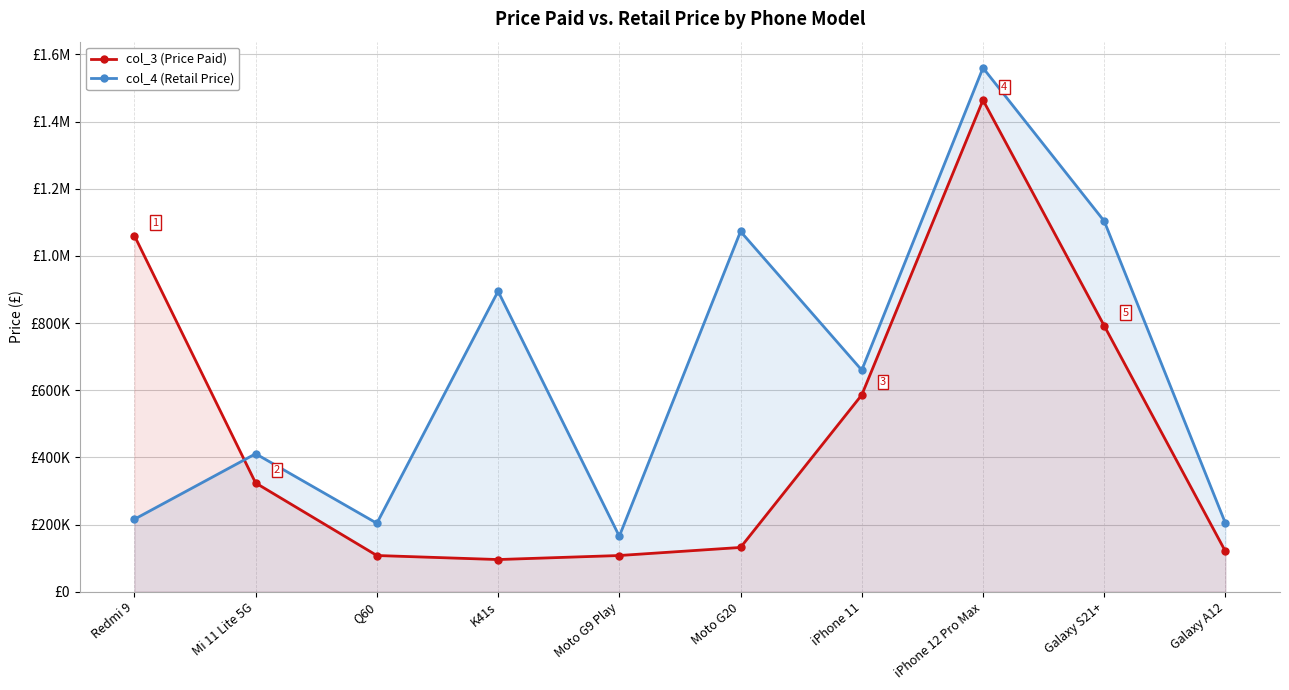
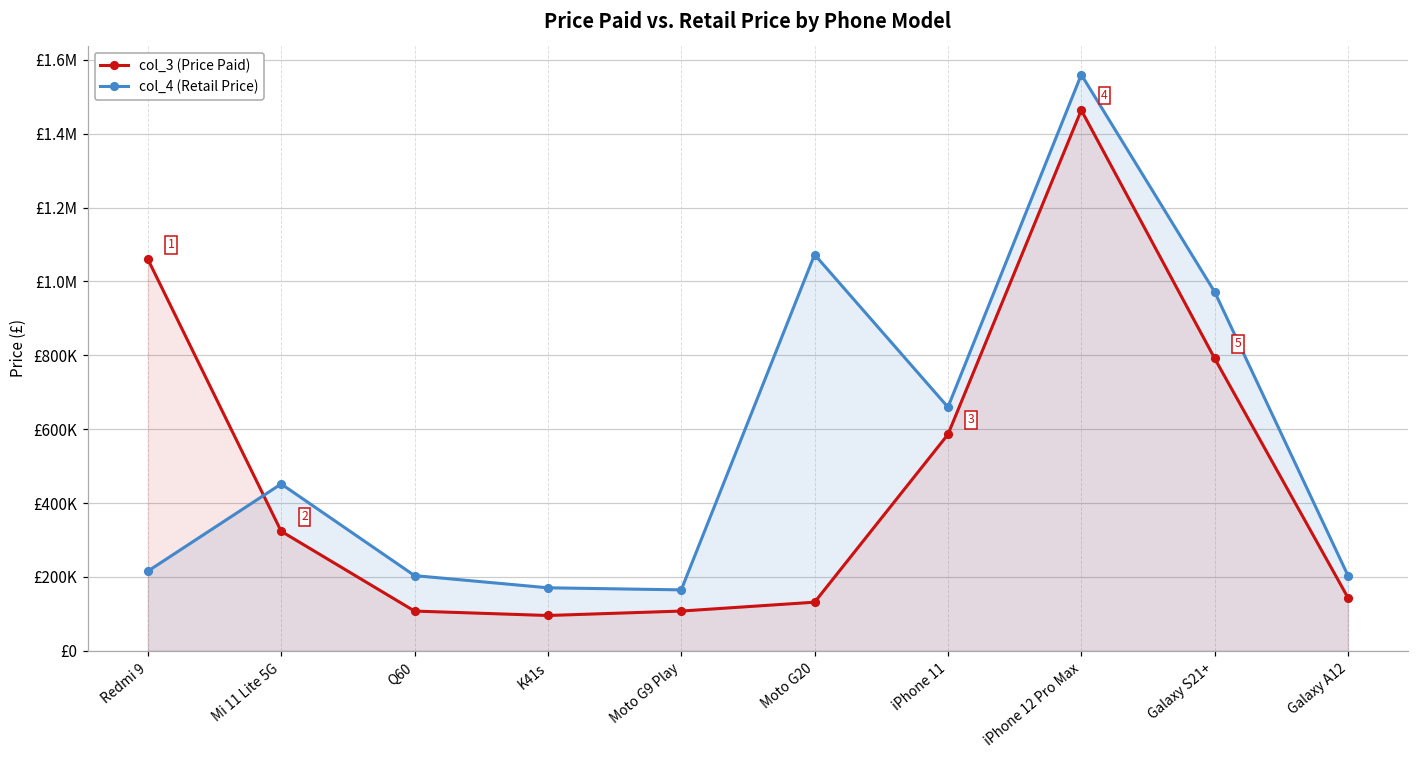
  {
    "col_3 (Price Paid)": {
      "Q60": "£110000",
      "K41s": "£100000",
      "Moto G9 Play": "£110000",
      "Moto G20": "£130000",
-     "Galaxy A12": "£120000"
+     "Galaxy A12": "£140000"
    },
    "col_4 (Retail Price)": {
      "Redmi 9": "£220000",
-     "Mi 11 Lite 5G": "£410000",
+     "Mi 11 Lite 5G": "£450000",
      "Q60": "£200000",
-     "K41s": "£890000",
+     "K41s": "£170000",
      "Moto G9 Play": "£170000",
      "Moto G20": "£1070000",
      "iPhone 12 Pro Max": "£1560000",
-     "Galaxy S21+": "£1100000",
+     "Galaxy S21+": "£970000",
      "Galaxy A12": "£200000"
    }
  }
